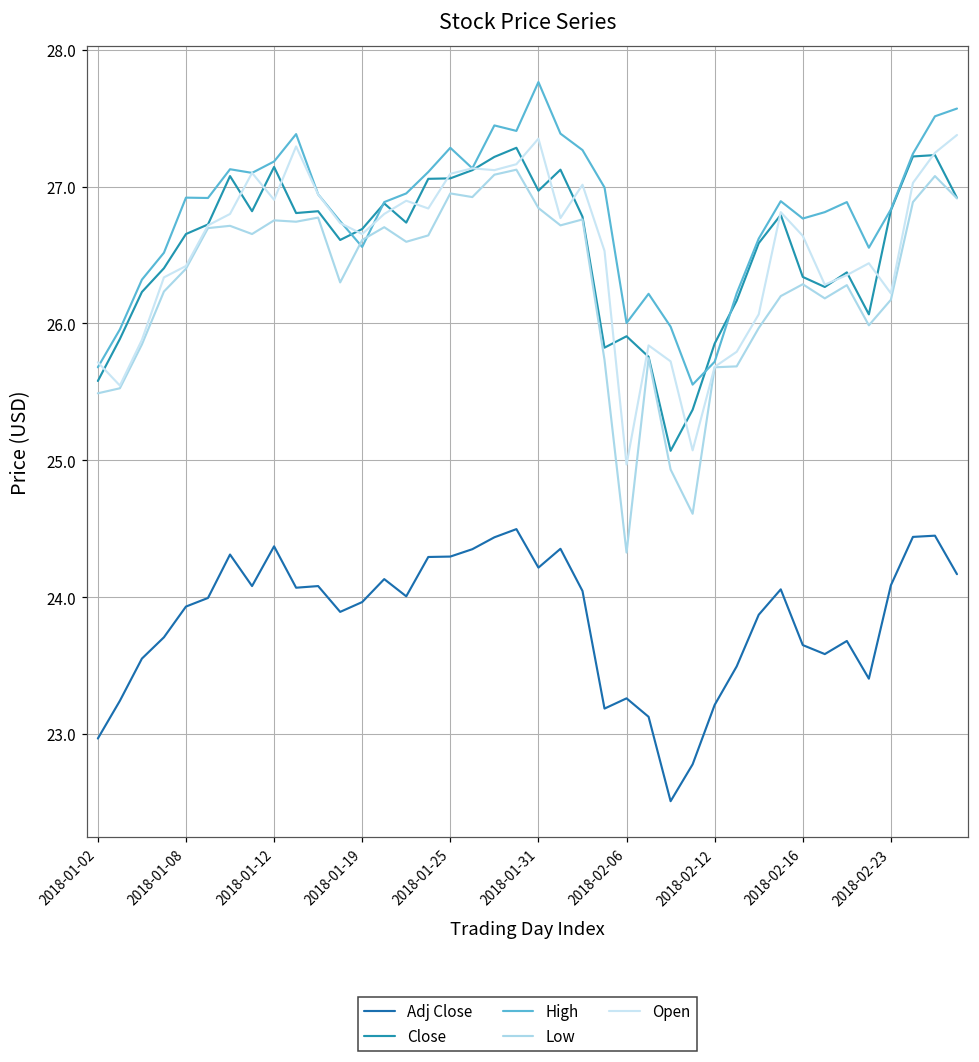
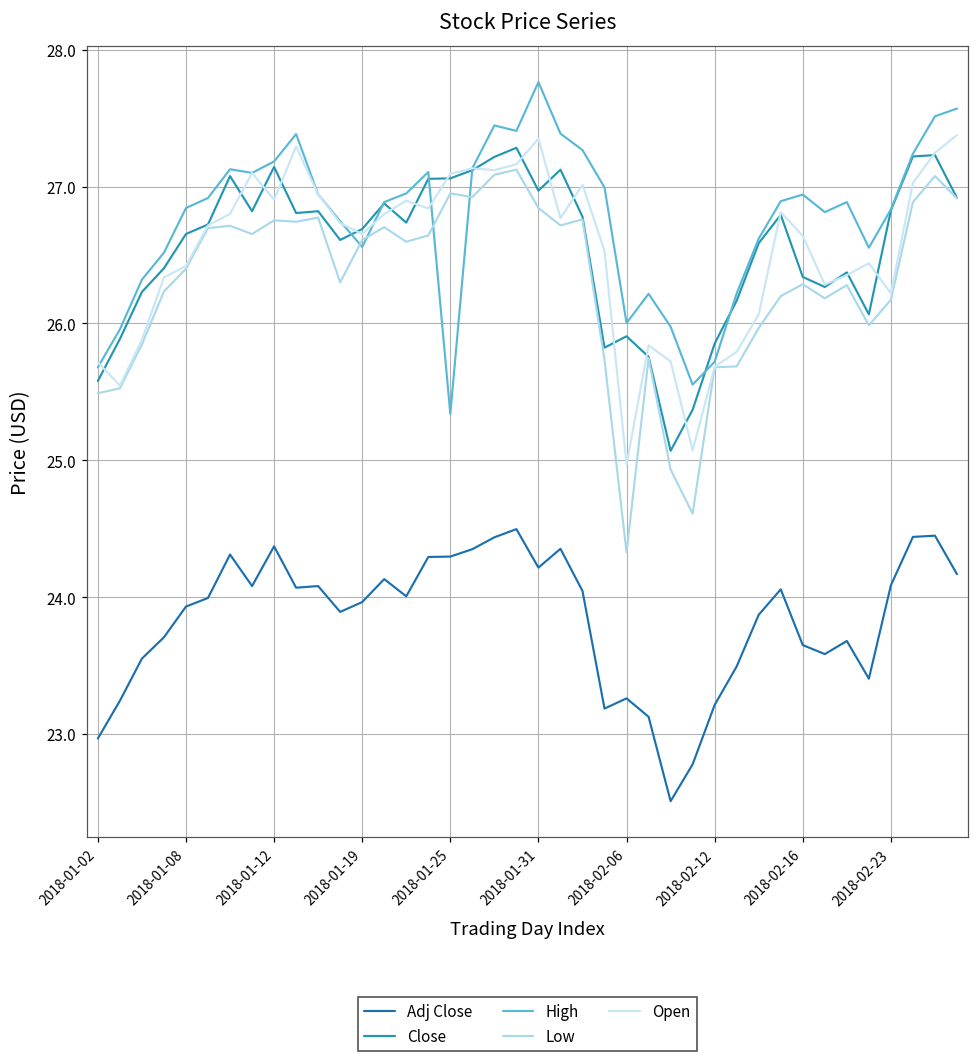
  {
    "High": {
      "2018-01-02": 25.68,
-     "2018-01-08": 26.92,
+     "2018-01-08": 26.84,
      "2018-01-12": 27.18,
      "2018-01-19": 26.56,
-     "2018-01-25": 27.28,
+     "2018-01-25": 25.34,
      "2018-01-31": 27.76,
      "2018-02-06": 26.00,
      "2018-02-12": 25.72,
-     "2018-02-16": 26.77
+     "2018-02-16": 26.94
    }
  }
